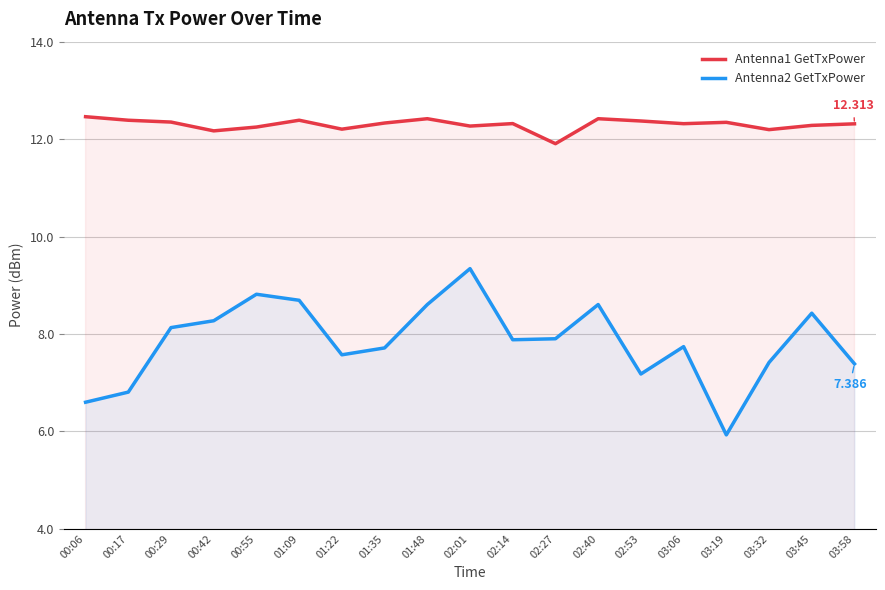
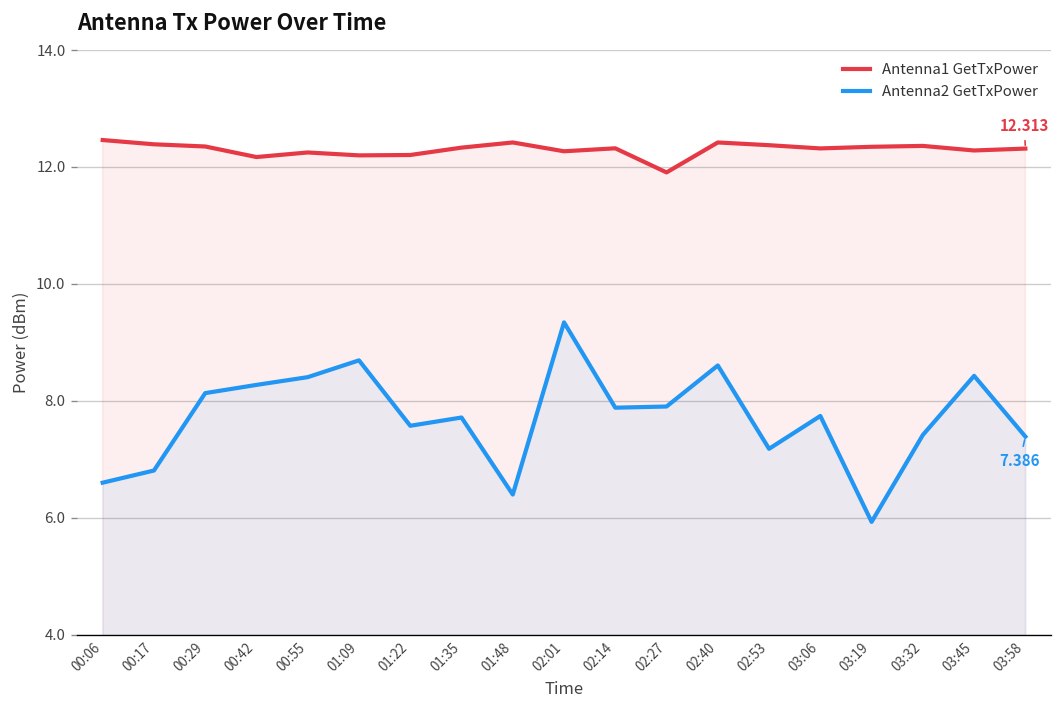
  {
    "Antenna1 GetTxPower": {
      "00:06": 12.5,
      "00:17": 12.4,
      "00:29": 12.3,
      "00:42": 12.2,
      "00:55": 12.2,
-     "01:09": 12.4,
+     "01:09": 12.2,
      "01:22": 12.2,
      "01:35": 12.3,
      "01:48": 12.4,
      "02:01": 12.3,
      "02:14": 12.3,
      "02:27": 11.9,
      "02:40": 12.4,
      "02:53": 12.4,
      "03:06": 12.3,
      "03:19": 12.3,
-     "03:32": 12.2,
+     "03:32": 12.4,
      "03:45": 12.3
    },
    "Antenna2 GetTxPower": {
      "00:06": 6.6,
      "00:17": 6.8,
      "00:29": 8.1,
      "00:42": 8.3,
-     "00:55": 8.8,
+     "00:55": 8.4,
      "01:09": 8.7,
      "01:22": 7.6,
      "01:35": 7.7,
-     "01:48": 8.6,
+     "01:48": 6.4,
      "02:01": 9.3,
      "02:14": 7.9,
      "02:27": 7.9,
      "02:40": 8.6,
      "02:53": 7.2,
      "03:06": 7.7,
      "03:19": 5.9,
      "03:32": 7.4,
      "03:45": 8.4
    }
  }
